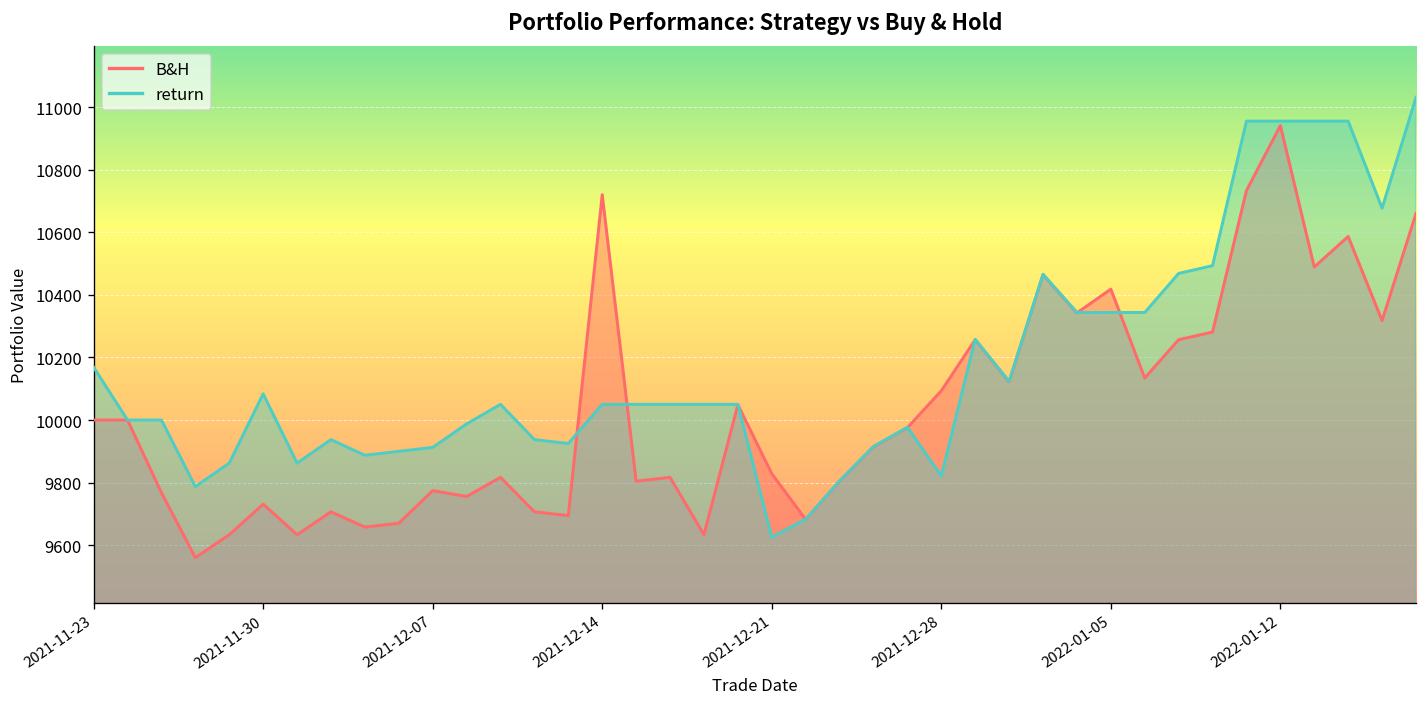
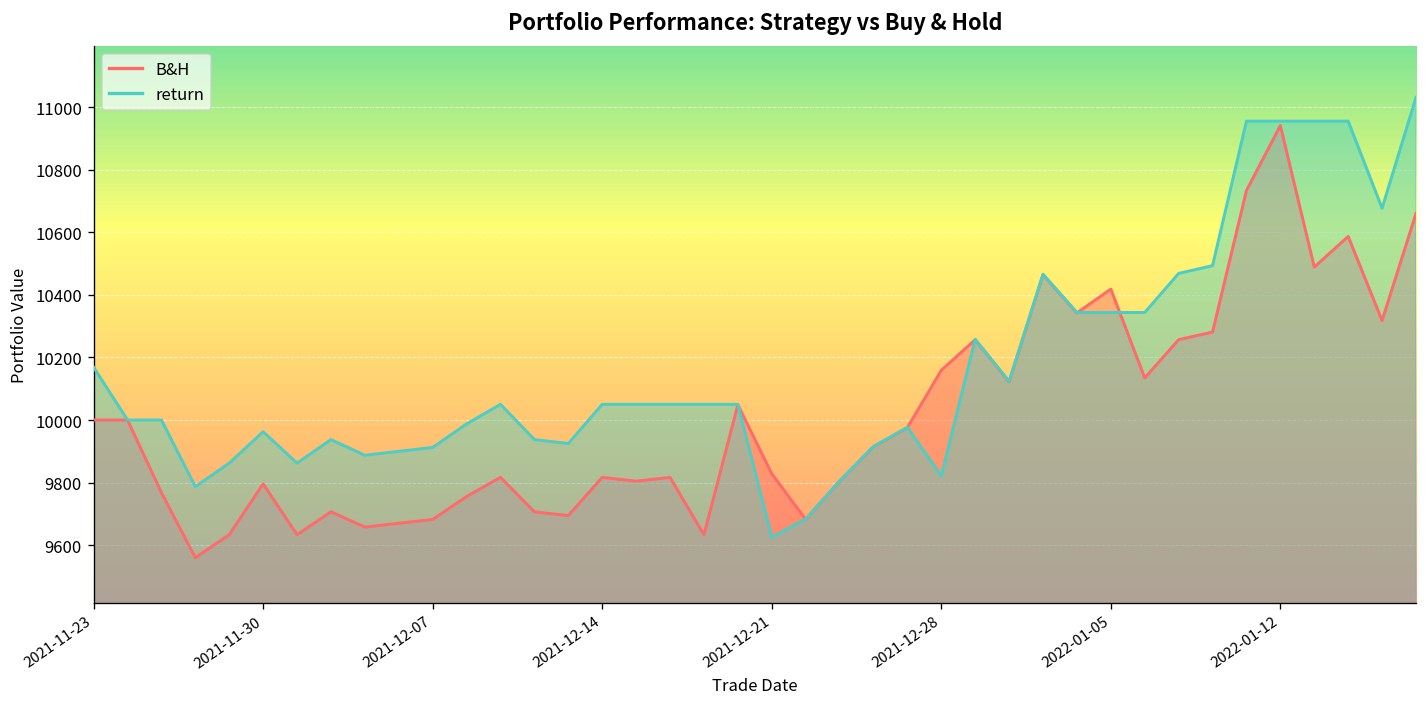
  {
    "B&H": {
      "2021-11-23": 10000,
-     "2021-11-30": 9730,
-     "2021-12-07": 9770,
-     "2021-12-14": 10720,
+     "2021-11-30": 9800,
+     "2021-12-07": 9680,
+     "2021-12-14": 9820,
      "2021-12-21": 9830,
-     "2021-12-28": 10090,
+     "2021-12-28": 10160,
      "2022-01-05": 10420,
      "2022-01-12": 10940
    },
    "return": {
      "2021-11-23": 10170,
-     "2021-11-30": 10080,
+     "2021-11-30": 9960,
      "2021-12-07": 9910,
      "2021-12-14": 10050,
      "2021-12-21": 9630,
      "2021-12-28": 9820,
      "2022-01-05": 10340,
      "2022-01-12": 10960
    }
  }
